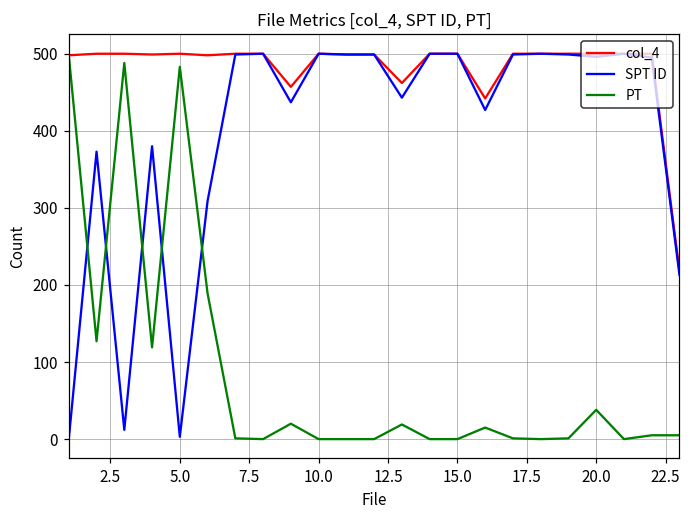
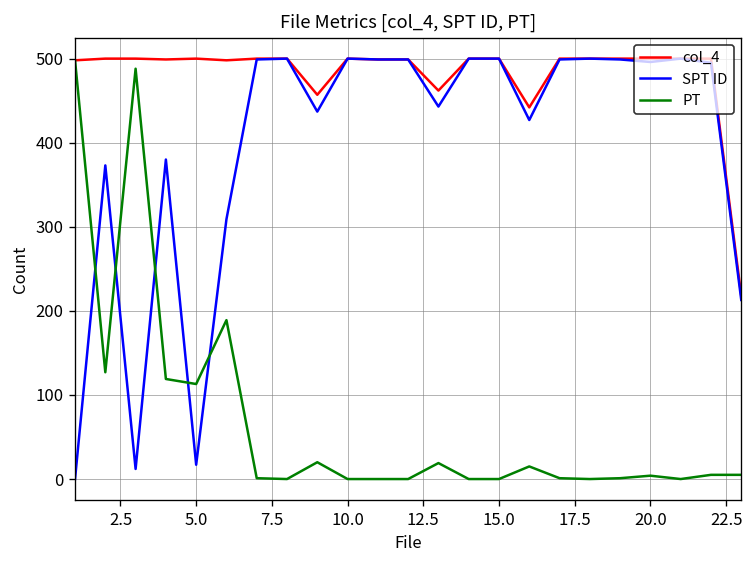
  {
    "col_4": {
      "5.0": 500
    },
    "SPT ID": {
-     "5.0": 0
+     "5.0": 20
    },
    "PT": {
-     "5.0": 480,
+     "5.0": 110,
      "10.0": 0,
      "15.0": 0,
-     "20.0": 40
+     "20.0": 0
    }
  }
